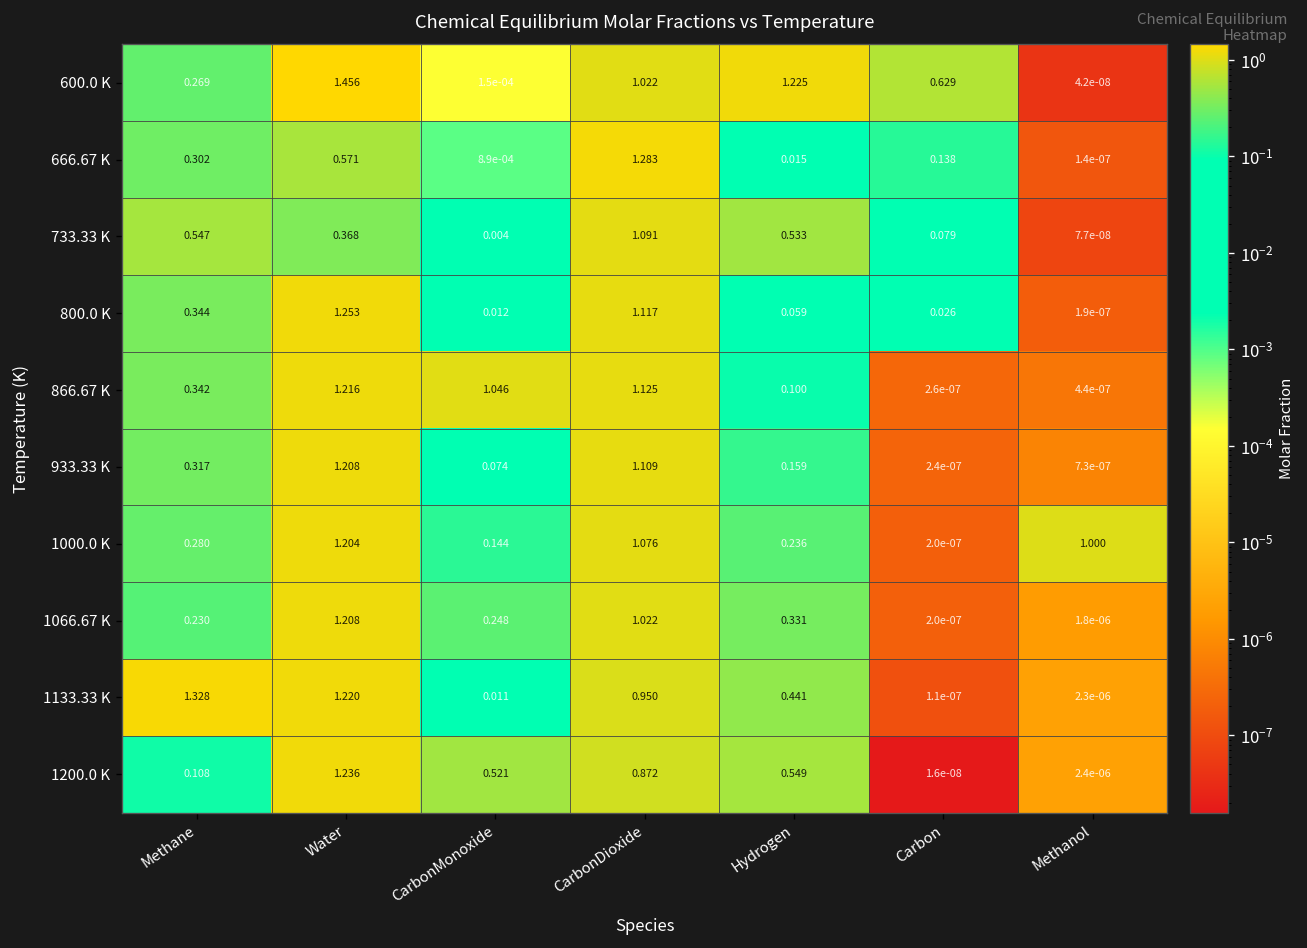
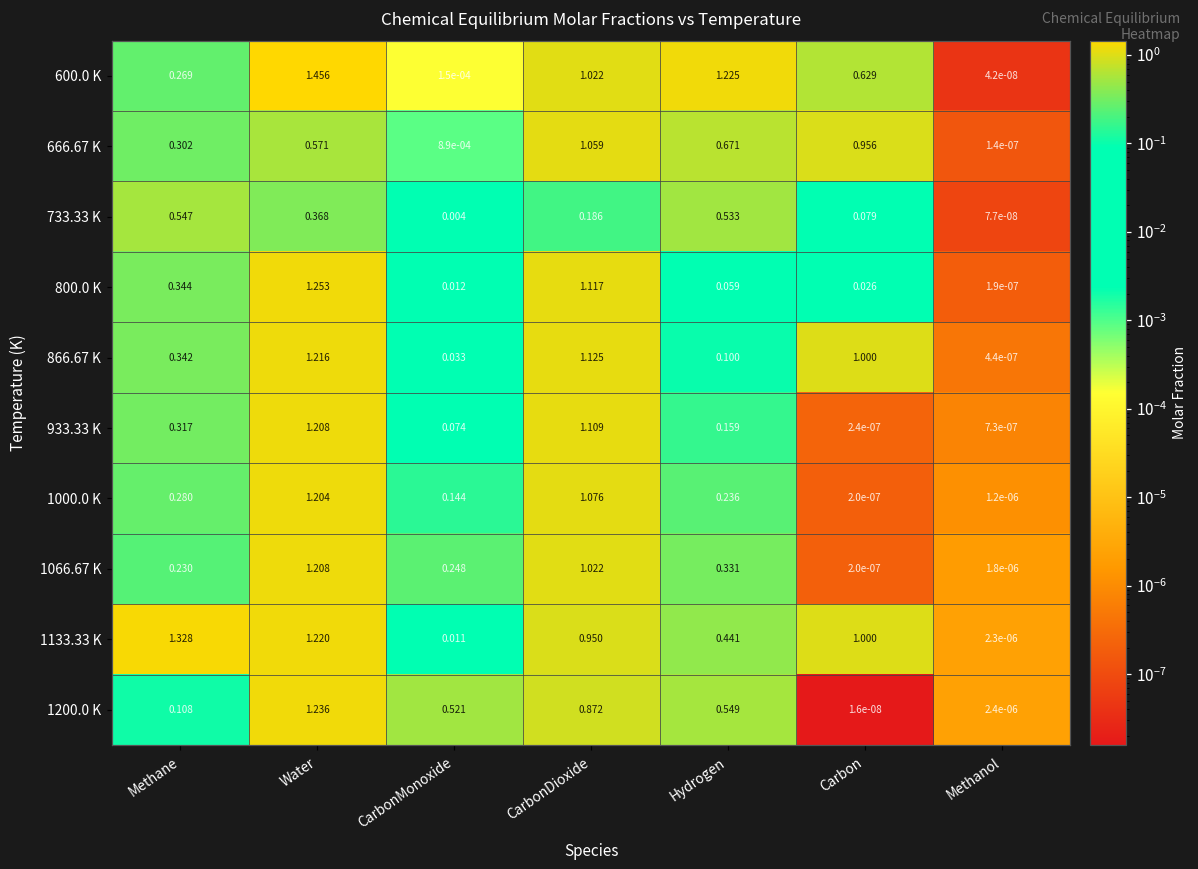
  {
    "600.0 K": {
      "Methane": "0.269",
      "Water": "1.456",
      "CarbonMonoxide": "1.5e-04",
      "CarbonDioxide": "1.022",
      "Hydrogen": "1.225",
      "Carbon": "0.629",
      "Methanol": "4.2e-08"
    },
    "666.67 K": {
      "Methane": "0.302",
      "Water": "0.571",
      "CarbonMonoxide": "8.9e-04",
-     "CarbonDioxide": "1.283",
-     "Hydrogen": "0.015",
-     "Carbon": "0.138",
+     "CarbonDioxide": "1.059",
+     "Hydrogen": "0.671",
+     "Carbon": "0.956",
      "Methanol": "1.4e-07"
    },
    "733.33 K": {
      "Methane": "0.547",
      "Water": "0.368",
      "CarbonMonoxide": "0.004",
-     "CarbonDioxide": "1.091",
+     "CarbonDioxide": "0.186",
      "Hydrogen": "0.533",
      "Carbon": "0.079",
      "Methanol": "7.7e-08"
    },
    "800.0 K": {
      "Methane": "0.344",
      "Water": "1.253",
      "CarbonMonoxide": "0.012",
      "CarbonDioxide": "1.117",
      "Hydrogen": "0.059",
      "Carbon": "0.026",
      "Methanol": "1.9e-07"
    },
    "866.67 K": {
      "Methane": "0.342",
      "Water": "1.216",
-     "CarbonMonoxide": "1.046",
+     "CarbonMonoxide": "0.033",
      "CarbonDioxide": "1.125",
      "Hydrogen": "0.100",
-     "Carbon": "2.6e-07",
+     "Carbon": "1.000",
      "Methanol": "4.4e-07"
    },
    "933.33 K": {
      "Methane": "0.317",
      "Water": "1.208",
      "CarbonMonoxide": "0.074",
      "CarbonDioxide": "1.109",
      "Hydrogen": "0.159",
      "Carbon": "2.4e-07",
      "Methanol": "7.3e-07"
    },
    "1000.0 K": {
      "Methane": "0.280",
      "Water": "1.204",
      "CarbonMonoxide": "0.144",
      "CarbonDioxide": "1.076",
      "Hydrogen": "0.236",
      "Carbon": "2.0e-07",
-     "Methanol": "1.000"
+     "Methanol": "1.2e-06"
    },
    "1066.67 K": {
      "Methane": "0.230",
      "Water": "1.208",
      "CarbonMonoxide": "0.248",
      "CarbonDioxide": "1.022",
      "Hydrogen": "0.331",
      "Carbon": "2.0e-07",
      "Methanol": "1.8e-06"
    },
    "1133.33 K": {
      "Methane": "1.328",
      "Water": "1.220",
      "CarbonMonoxide": "0.011",
      "CarbonDioxide": "0.950",
      "Hydrogen": "0.441",
-     "Carbon": "1.1e-07",
+     "Carbon": "1.000",
      "Methanol": "2.3e-06"
    },
    "1200.0 K": {
      "Methane": "0.108",
      "Water": "1.236",
      "CarbonMonoxide": "0.521",
      "CarbonDioxide": "0.872",
      "Hydrogen": "0.549",
      "Carbon": "1.6e-08",
      "Methanol": "2.4e-06"
    }
  }
